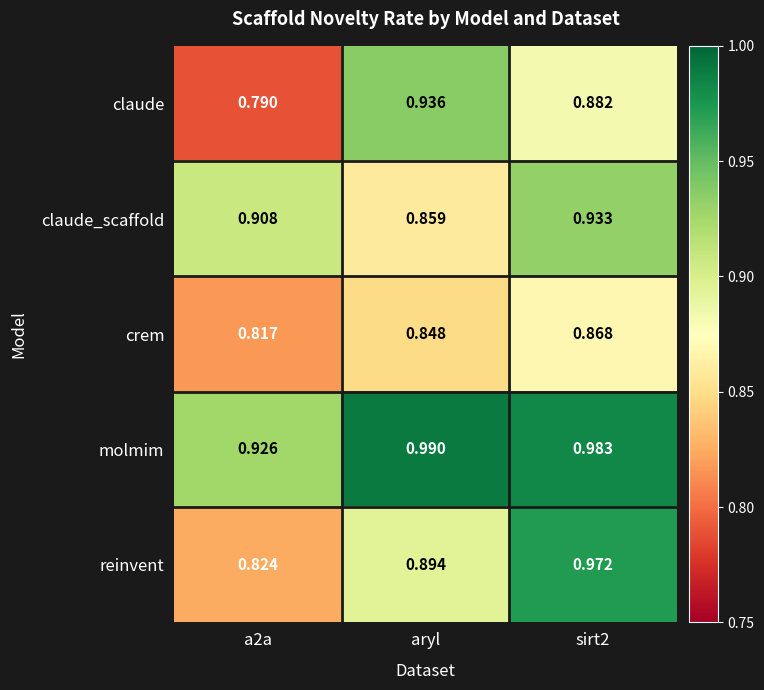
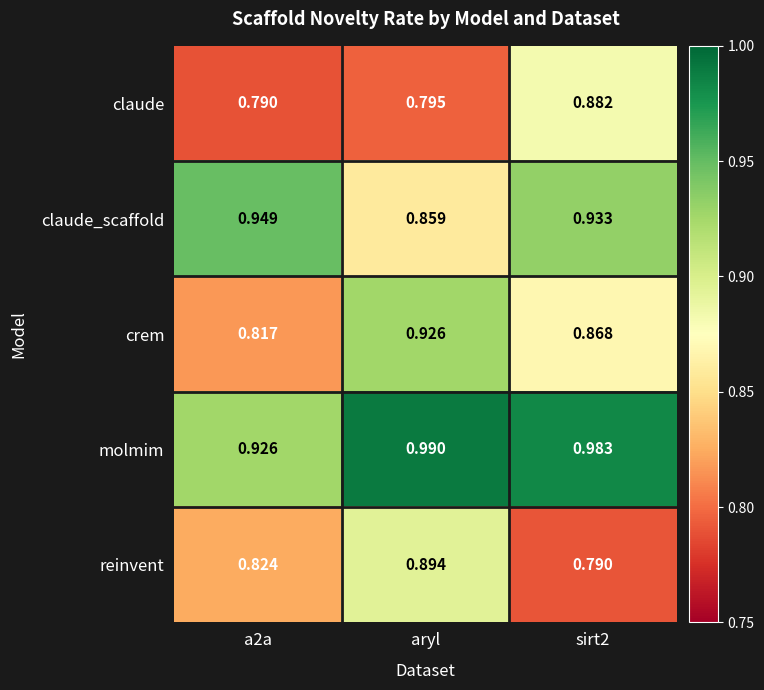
  {
    "claude": {
      "a2a": 0.790,
-     "aryl": 0.936,
+     "aryl": 0.795,
      "sirt2": 0.882
    },
    "claude_scaffold": {
-     "a2a": 0.908,
+     "a2a": 0.949,
      "aryl": 0.859,
      "sirt2": 0.933
    },
    "crem": {
      "a2a": 0.817,
-     "aryl": 0.848,
+     "aryl": 0.926,
      "sirt2": 0.868
    },
    "molmim": {
      "a2a": 0.926,
      "aryl": 0.990,
      "sirt2": 0.983
    },
    "reinvent": {
      "a2a": 0.824,
      "aryl": 0.894,
-     "sirt2": 0.972
+     "sirt2": 0.790
    }
  }
